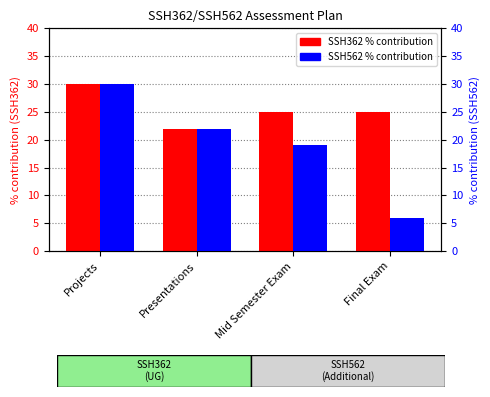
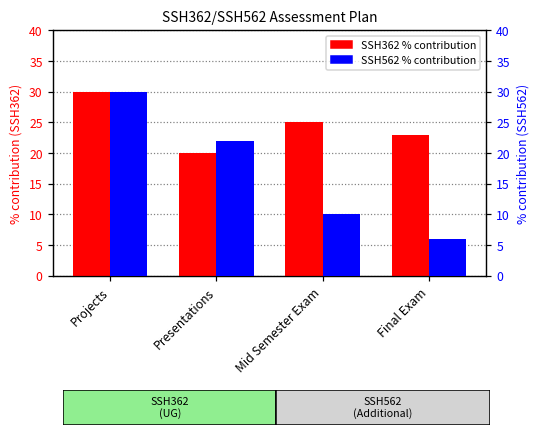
  {
    "SSH362 % contribution": {
      "Projects": 30,
-     "Presentations": 22,
+     "Presentations": 20,
      "Mid Semester Exam": 25,
-     "Final Exam": 25
+     "Final Exam": 23
    },
    "SSH562 % contribution": {
      "Projects": 30,
      "Presentations": 22,
-     "Mid Semester Exam": 19,
+     "Mid Semester Exam": 10,
      "Final Exam": 6
    }
  }
